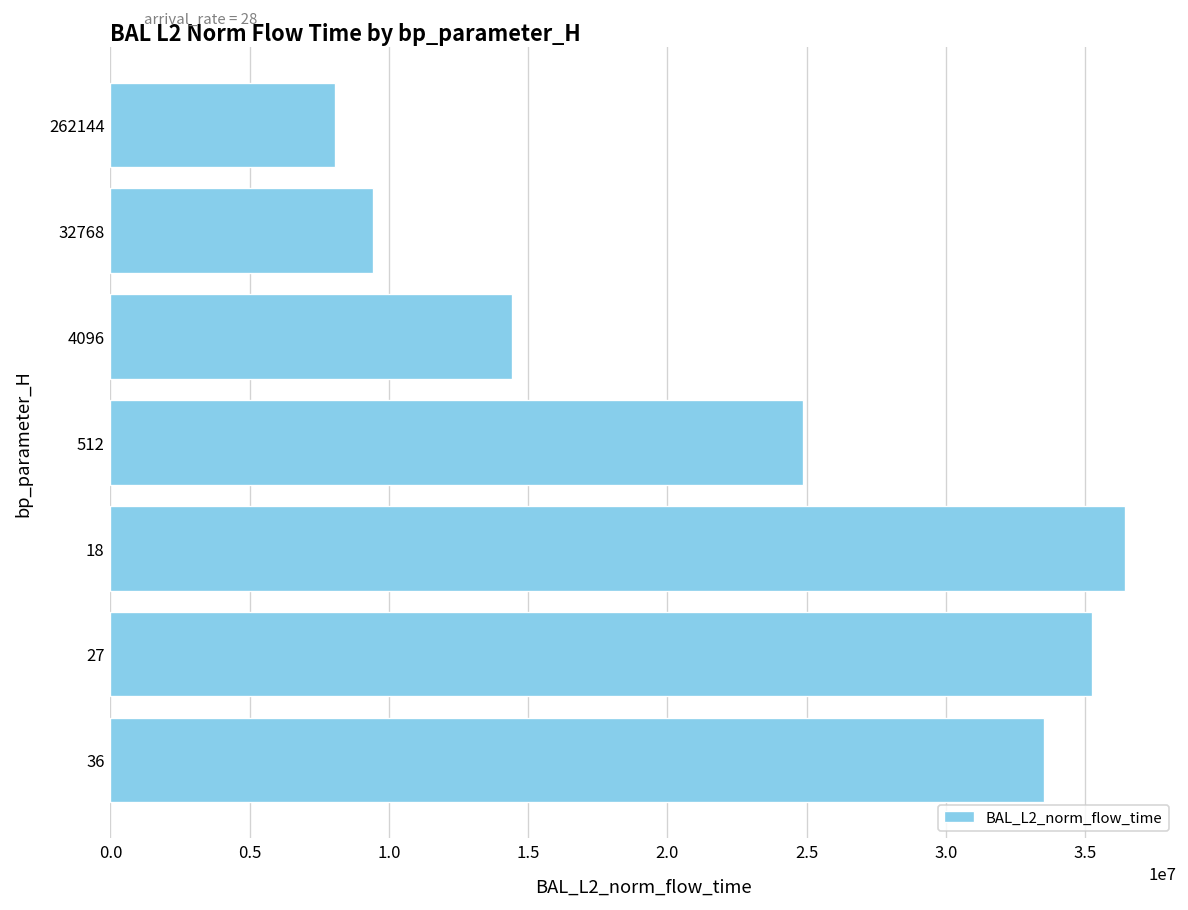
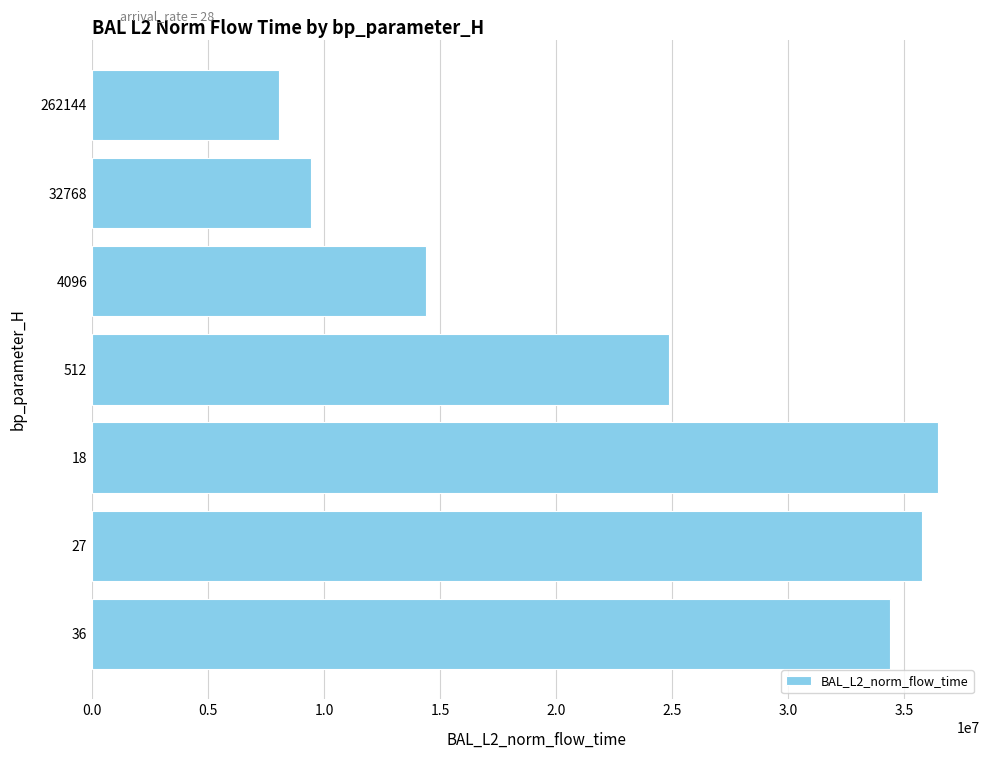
  {
    "262144": 8000000,
    "32768": 9400000,
    "4096": 14400000,
    "512": 24900000,
    "18": 36400000,
-   "27": 35200000,
-   "36": 33500000
+   "27": 35800000,
+   "36": 34400000
  }
